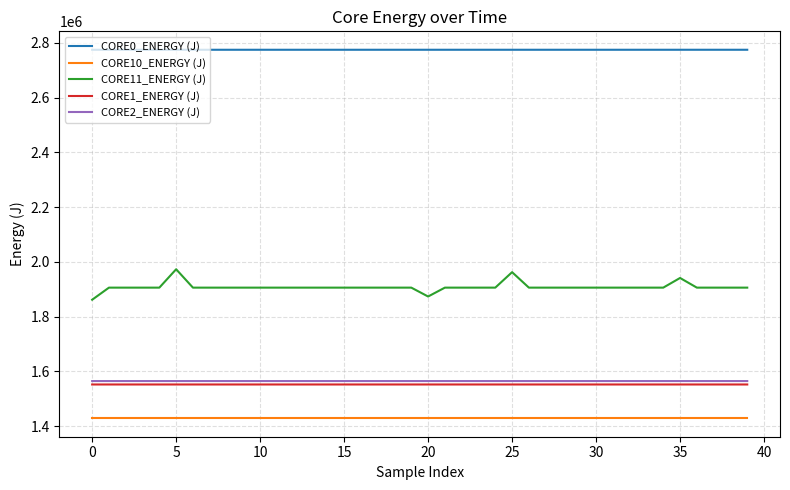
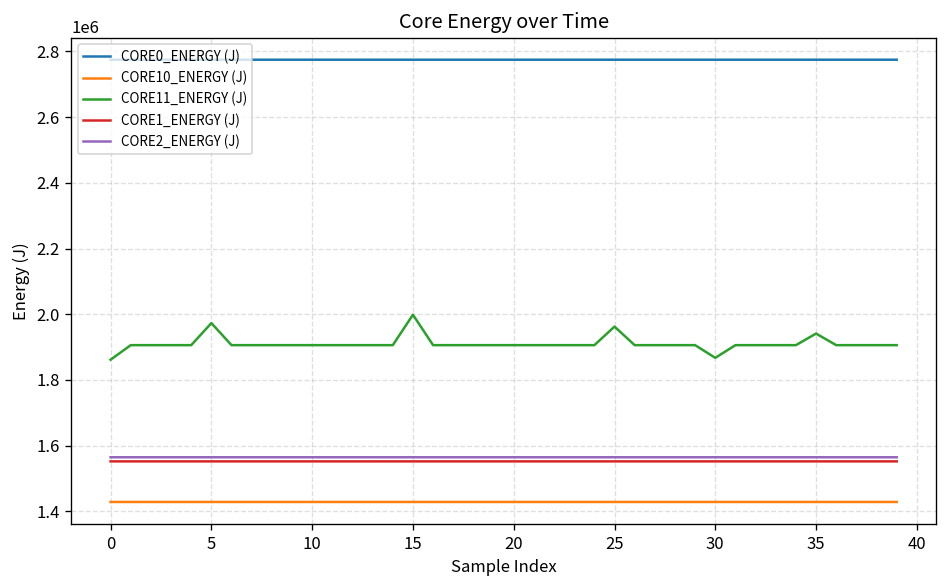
  {
    "CORE0_ENERGY (J)": {
      "10": 2770000,
      "15": 2770000,
      "20": 2770000,
      "25": 2770000,
      "30": 2770000,
      "35": 2770000
    },
    "CORE10_ENERGY (J)": {
      "0": 1430000,
      "5": 1430000,
      "10": 1430000,
      "15": 1430000,
      "20": 1430000,
      "25": 1430000,
      "30": 1430000,
      "35": 1430000
    },
    "CORE11_ENERGY (J)": {
      "0": 1860000,
      "5": 1970000,
      "10": 1910000,
-     "15": 1910000,
-     "20": 1870000,
+     "15": 2000000,
+     "20": 1910000,
      "25": 1960000,
-     "30": 1910000,
+     "30": 1870000,
      "35": 1940000
    },
    "CORE1_ENERGY (J)": {
      "0": 1550000,
      "5": 1550000,
      "10": 1550000,
      "15": 1550000,
      "20": 1550000,
      "25": 1550000,
      "30": 1550000,
      "35": 1550000
    },
    "CORE2_ENERGY (J)": {
      "0": 1560000,
      "5": 1560000,
      "10": 1560000,
      "15": 1560000,
      "20": 1560000,
      "25": 1560000,
      "30": 1560000,
      "35": 1560000
    }
  }
